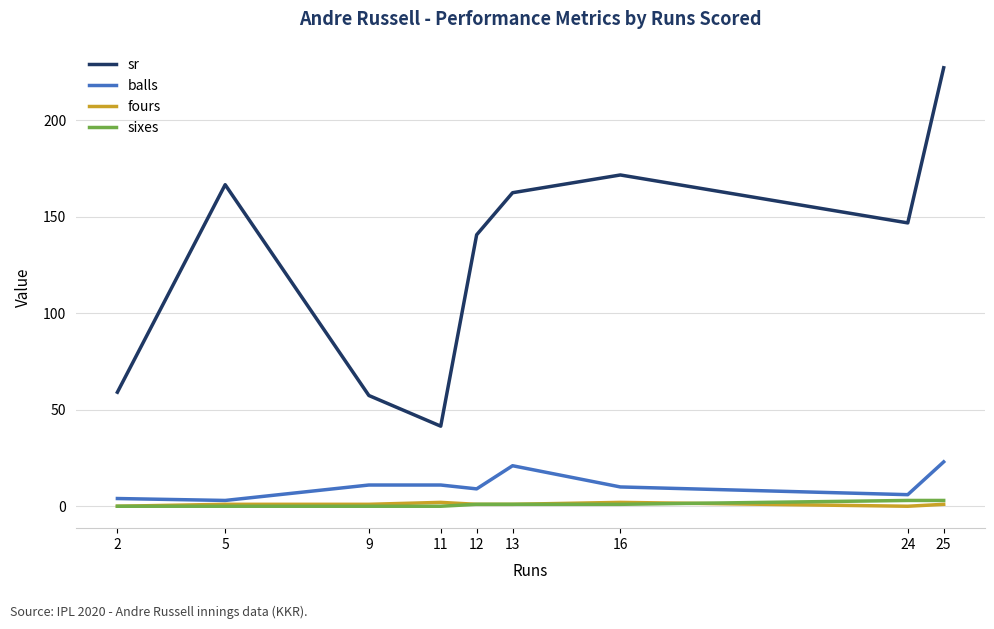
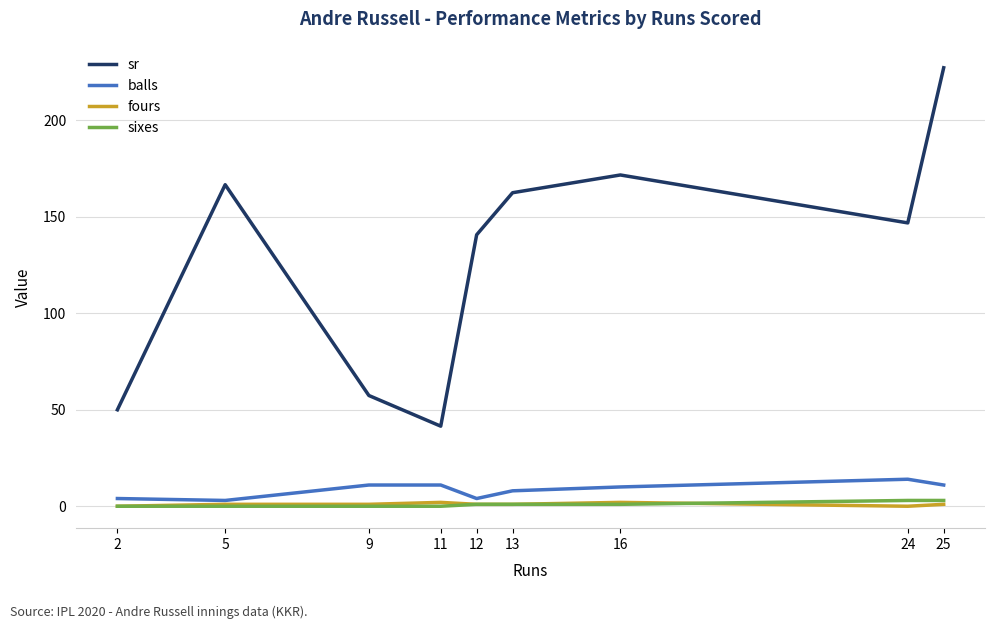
  {
    "sr": {
-     "2": 59,
+     "2": 50,
      "5": 167,
      "9": 57,
      "11": 42,
      "12": 141,
      "13": 163,
      "16": 172,
      "24": 147,
      "25": 227
    },
    "balls": {
      "2": 4,
      "5": 3,
      "9": 11,
      "11": 11,
-     "12": 9,
-     "13": 21,
+     "12": 4,
+     "13": 8,
      "16": 10,
-     "24": 6,
-     "25": 23
+     "24": 14,
+     "25": 11
    },
    "fours": {
      "11": 2,
      "24": 0,
      "25": 1
    },
    "sixes": {
      "11": 0,
      "24": 3,
      "25": 3
    }
  }
